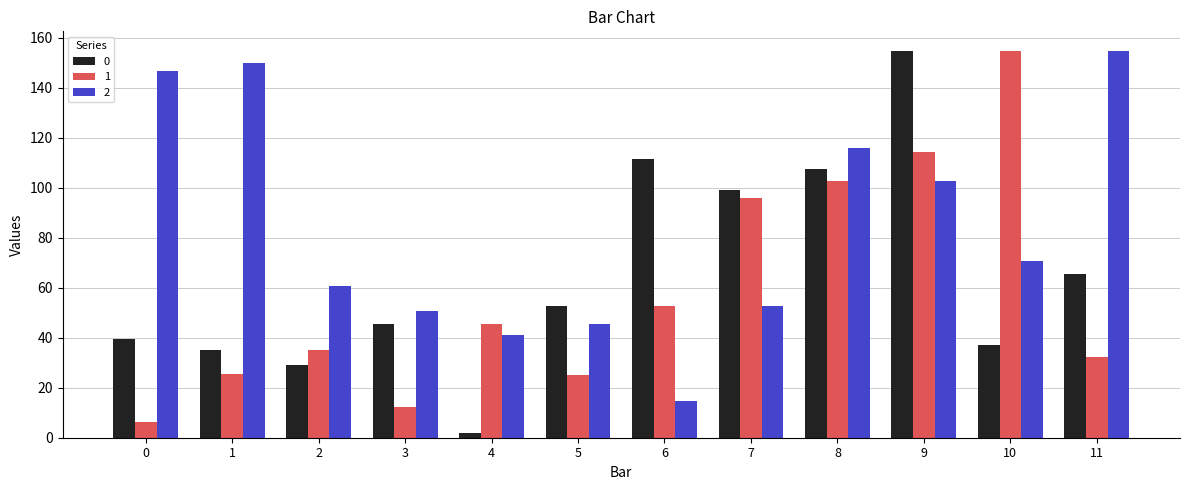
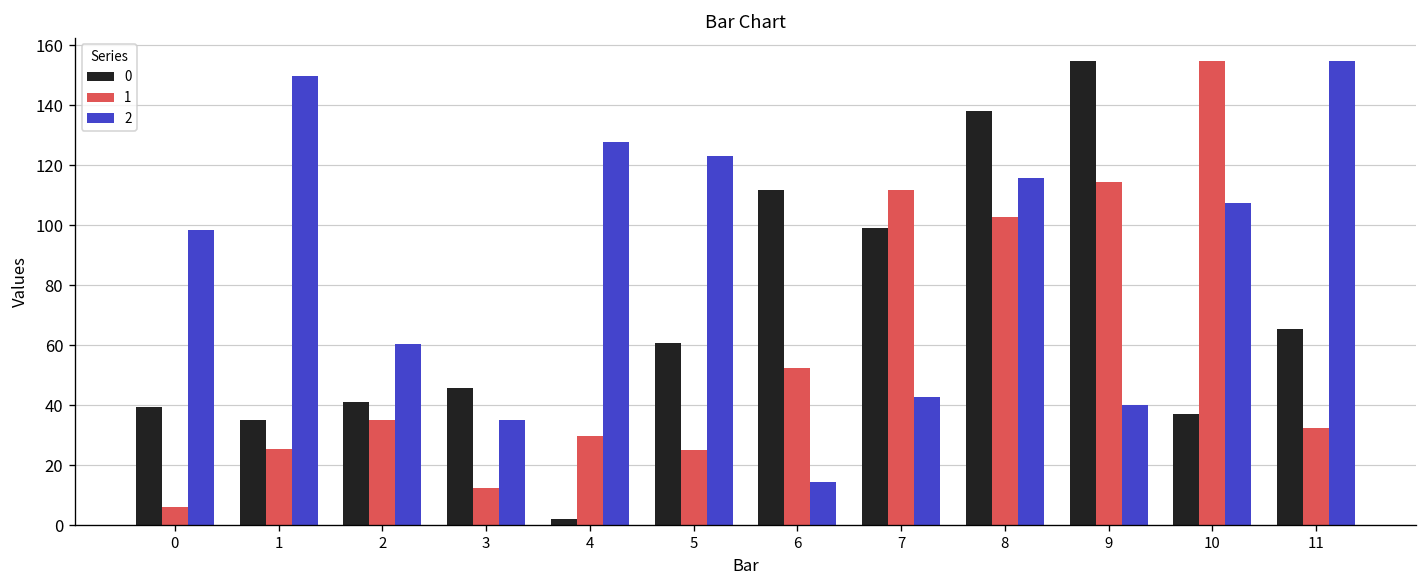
  {
    "0": {
      "0": 39,
      "1": 35,
-     "2": 29,
+     "2": 41,
      "3": 46,
      "4": 2,
-     "5": 53,
+     "5": 61,
      "6": 112,
      "7": 99,
-     "8": 108,
+     "8": 138,
      "9": 155,
      "10": 37,
      "11": 65
    },
    "1": {
      "0": 6,
      "1": 25,
      "2": 35,
      "3": 12,
-     "4": 46,
+     "4": 30,
      "5": 25,
      "6": 53,
-     "7": 96,
+     "7": 112,
      "8": 103,
      "9": 114,
      "10": 155,
      "11": 32
    },
    "2": {
-     "0": 147,
+     "0": 98,
      "1": 150,
      "2": 60,
-     "3": 51,
-     "4": 41,
-     "5": 46,
+     "3": 35,
+     "4": 128,
+     "5": 123,
      "6": 15,
-     "7": 53,
+     "7": 43,
      "8": 116,
-     "9": 103,
-     "10": 71,
+     "9": 40,
+     "10": 108,
      "11": 155
    }
  }
